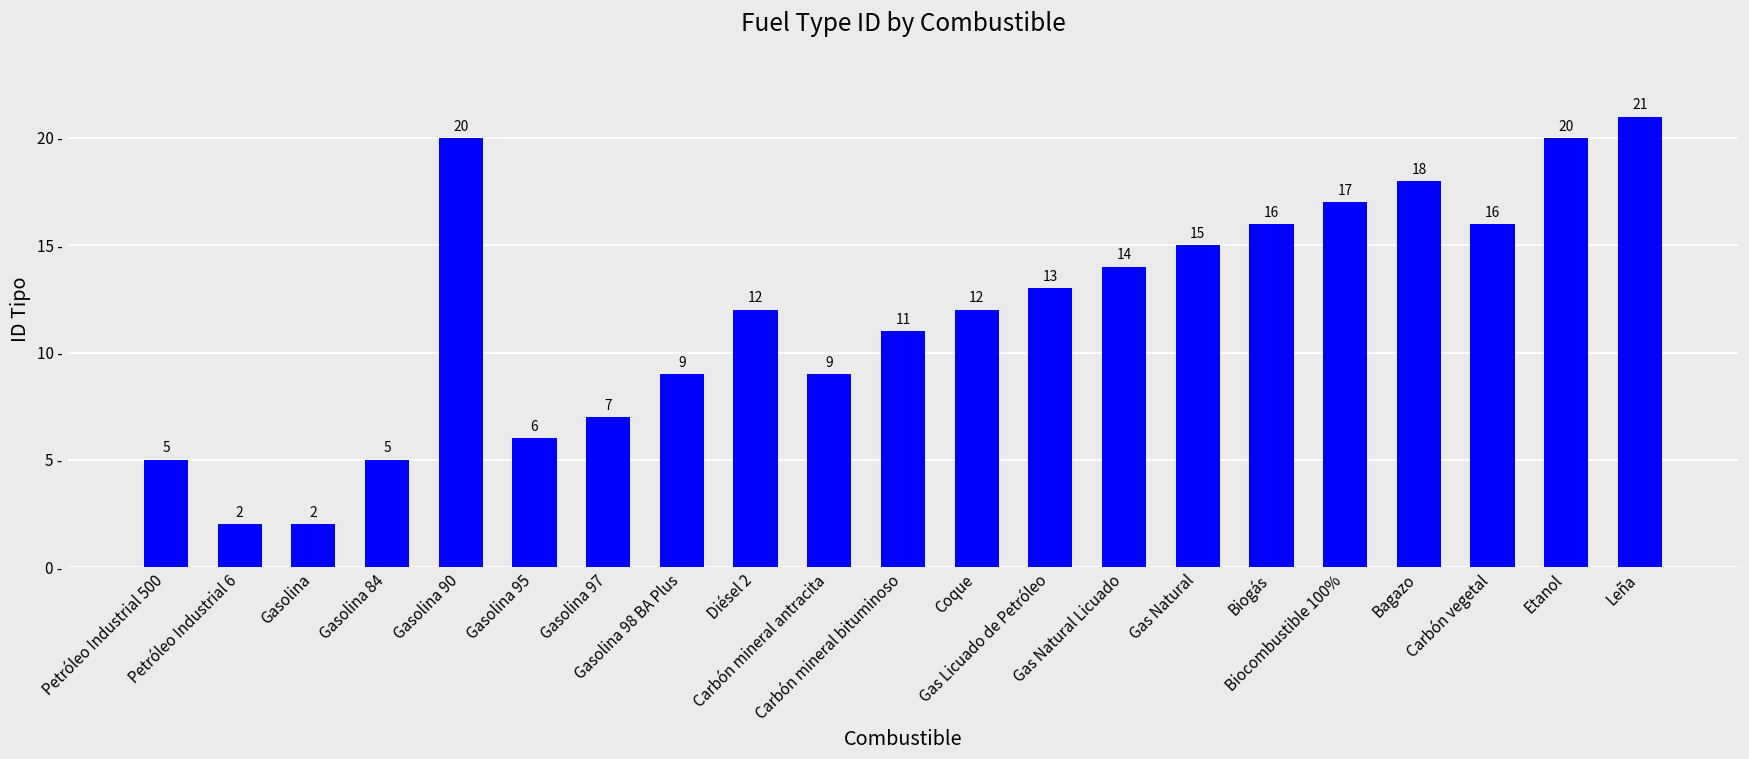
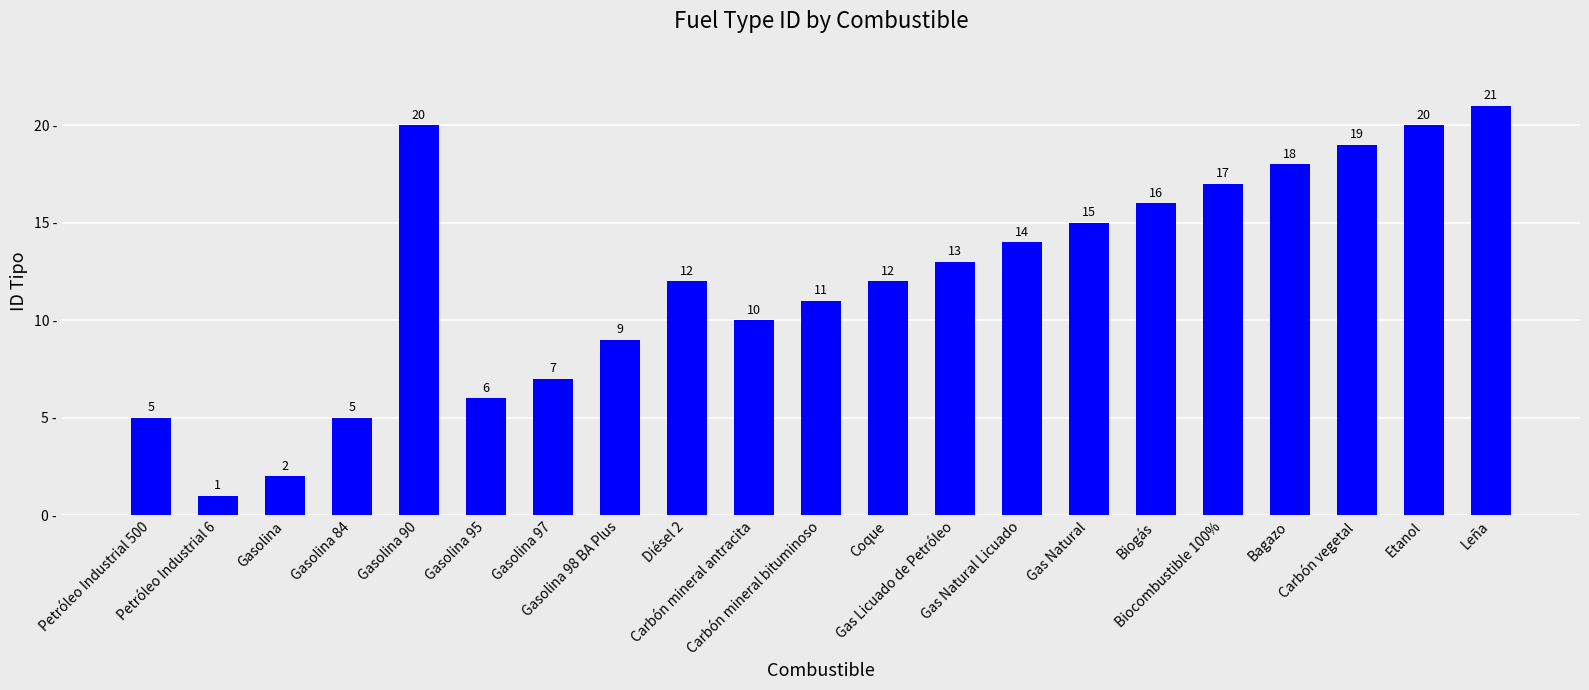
  {
    "Petróleo Industrial 500": 5,
-   "Petróleo Industrial 6": 2,
+   "Petróleo Industrial 6": 1,
    "Gasolina": 2,
    "Gasolina 84": 5,
    "Gasolina 90": 20,
    "Gasolina 95": 6,
    "Gasolina 97": 7,
    "Gasolina 98 BA Plus": 9,
    "Diésel 2": 12,
-   "Carbón mineral antracita": 9,
+   "Carbón mineral antracita": 10,
    "Carbón mineral bituminoso": 11,
    "Coque": 12,
    "Gas Licuado de Petróleo": 13,
    "Gas Natural Licuado": 14,
    "Gas Natural": 15,
    "Biogás": 16,
    "Biocombustible 100%": 17,
    "Bagazo": 18,
-   "Carbón vegetal": 16,
+   "Carbón vegetal": 19,
    "Etanol": 20,
    "Leña": 21
  }
